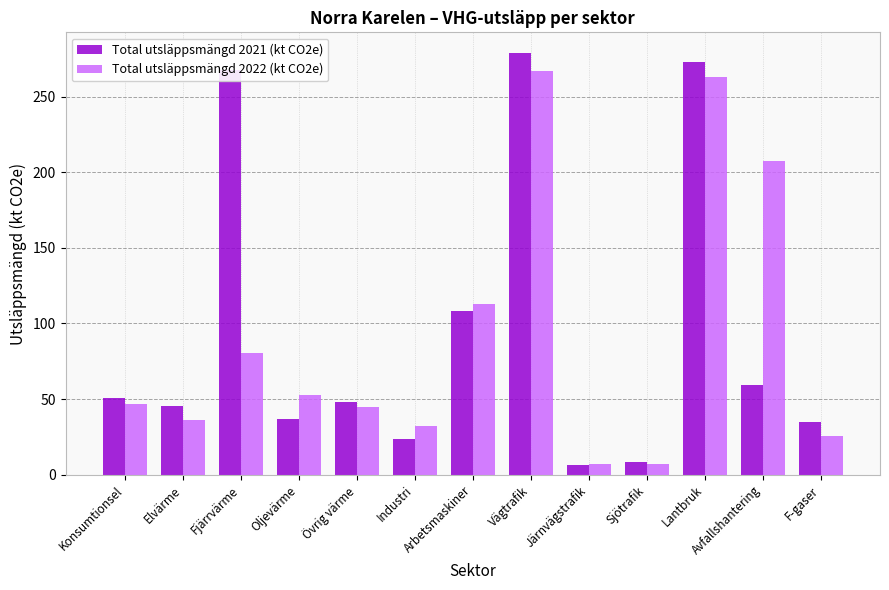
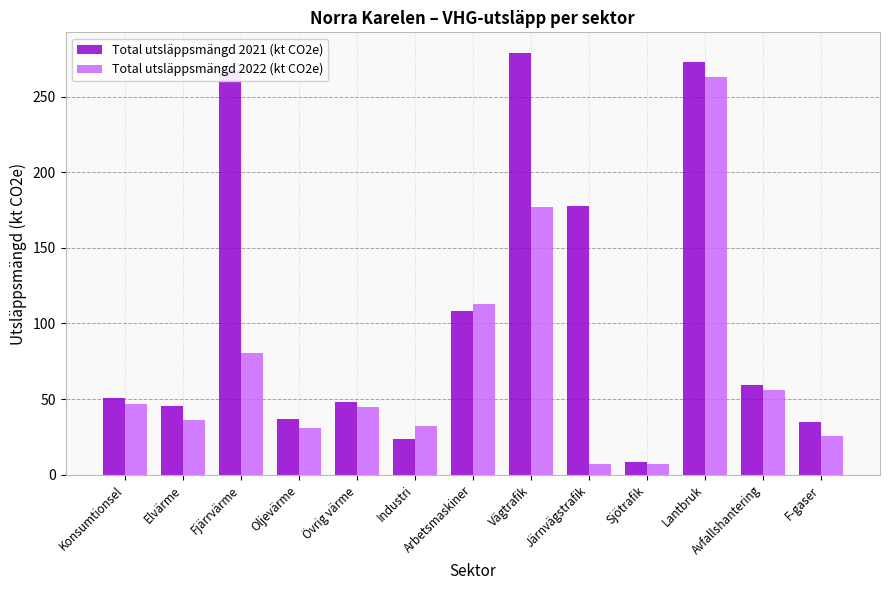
  {
    "Total utsläppsmängd 2021 (kt CO2e)": {
      "Konsumtionsel": 51,
      "Elvärme": 45,
      "Oljevärme": 37,
      "Övrig värme": 48,
      "Industri": 24,
      "Arbetsmaskiner": 108,
      "Vägtrafik": 279,
-     "Järnvägstrafik": 7,
+     "Järnvägstrafik": 178,
      "Sjötrafik": 8,
      "Lantbruk": 273,
      "Avfallshantering": 59,
      "F-gaser": 35
    },
    "Total utsläppsmängd 2022 (kt CO2e)": {
      "Konsumtionsel": 47,
      "Elvärme": 36,
      "Fjärrvärme": 81,
-     "Oljevärme": 52,
+     "Oljevärme": 31,
      "Övrig värme": 45,
      "Industri": 33,
      "Arbetsmaskiner": 113,
-     "Vägtrafik": 267,
+     "Vägtrafik": 177,
      "Järnvägstrafik": 7,
      "Sjötrafik": 7,
      "Lantbruk": 263,
-     "Avfallshantering": 208,
+     "Avfallshantering": 56,
      "F-gaser": 26
    }
  }
